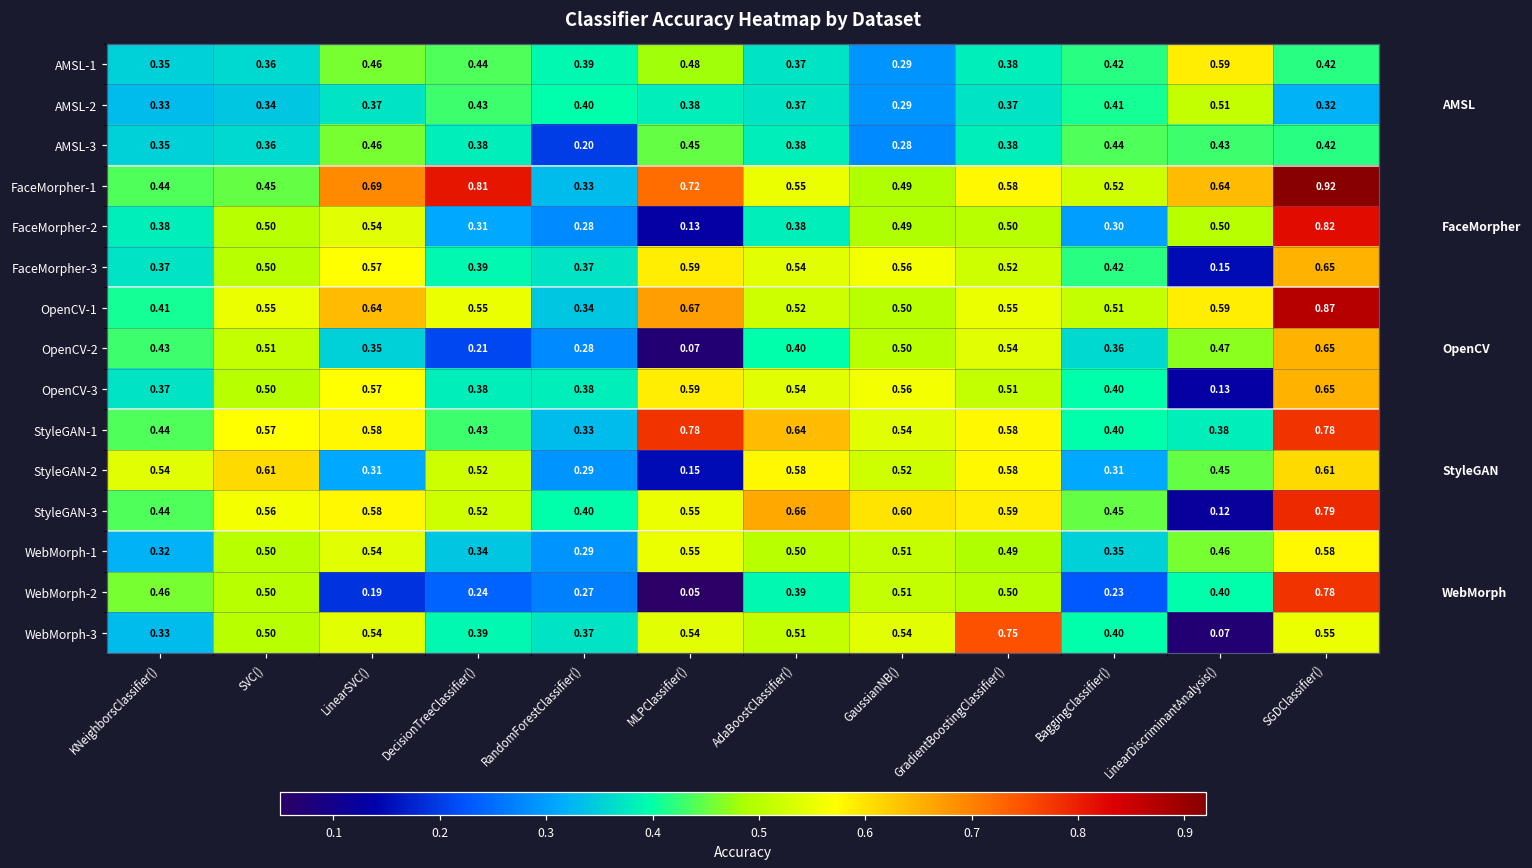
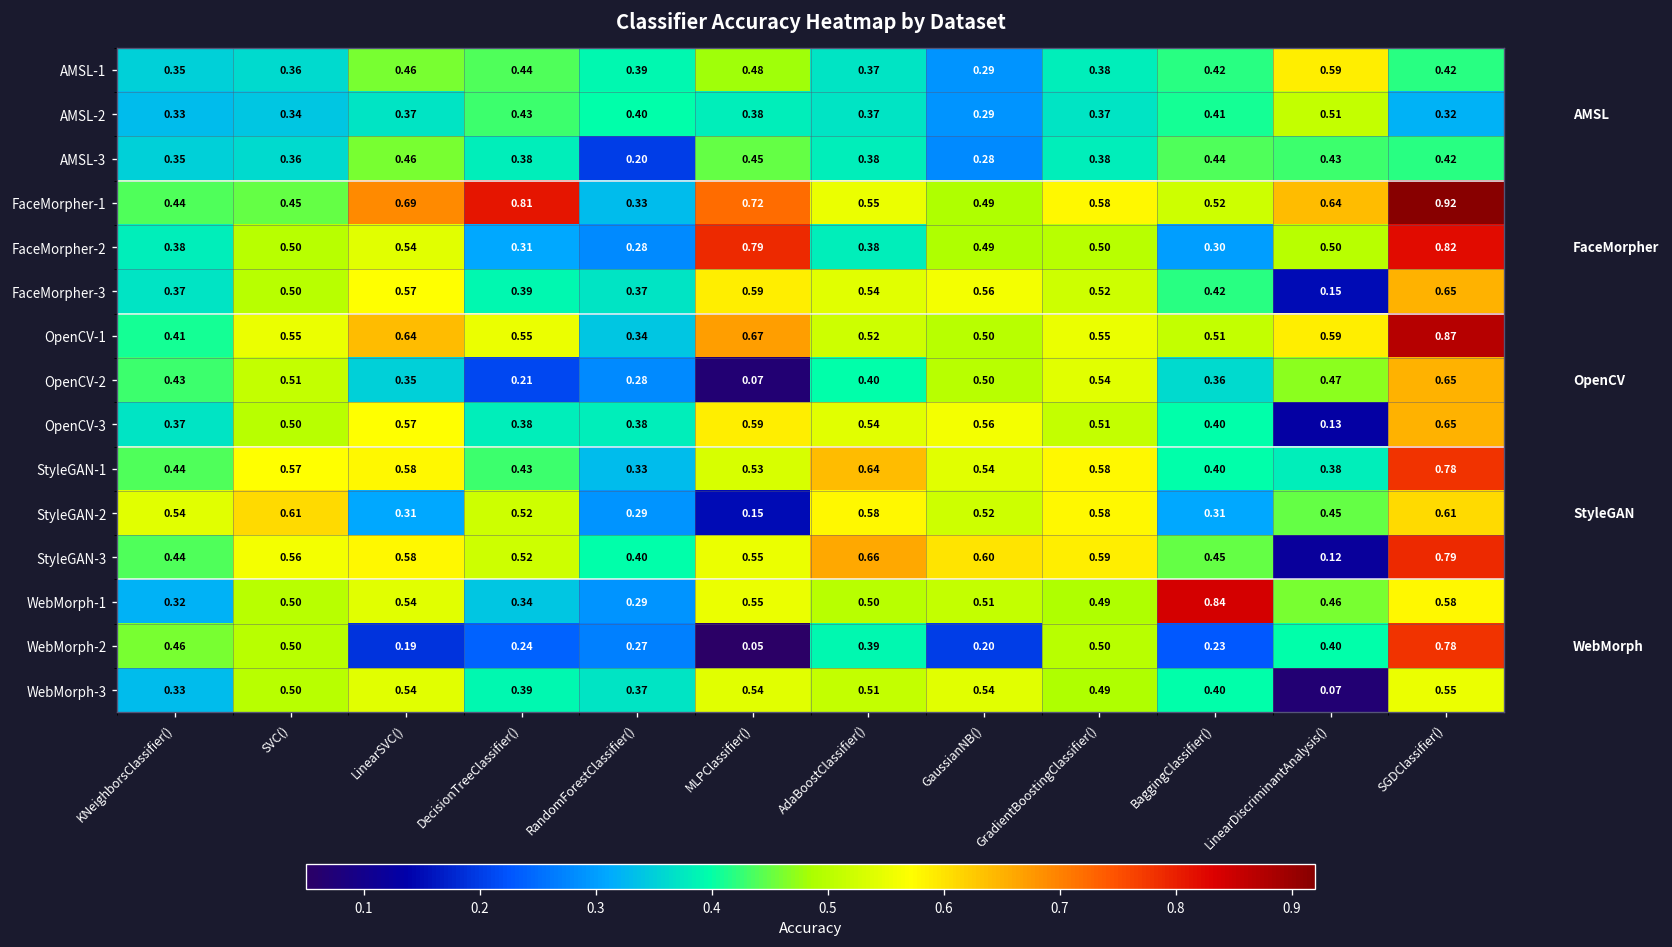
  {
    "AMSL-1": {
      "KNeighborsClassifier()": 0.35,
      "SVC()": 0.36,
      "LinearSVC()": 0.46,
      "DecisionTreeClassifier()": 0.44,
      "RandomForestClassifier()": 0.39,
      "MLPClassifier()": 0.48,
      "AdaBoostClassifier()": 0.37,
      "GaussianNB()": 0.29,
      "GradientBoostingClassifier()": 0.38,
      "BaggingClassifier()": 0.42,
      "LinearDiscriminantAnalysis()": 0.59,
      "SGDClassifier()": 0.42
    },
    "AMSL-2": {
      "KNeighborsClassifier()": 0.33,
      "SVC()": 0.34,
      "LinearSVC()": 0.37,
      "DecisionTreeClassifier()": 0.43,
      "RandomForestClassifier()": 0.40,
      "MLPClassifier()": 0.38,
      "AdaBoostClassifier()": 0.37,
      "GaussianNB()": 0.29,
      "GradientBoostingClassifier()": 0.37,
      "BaggingClassifier()": 0.41,
      "LinearDiscriminantAnalysis()": 0.51,
      "SGDClassifier()": 0.32
    },
    "AMSL-3": {
      "KNeighborsClassifier()": 0.35,
      "SVC()": 0.36,
      "LinearSVC()": 0.46,
      "DecisionTreeClassifier()": 0.38,
      "RandomForestClassifier()": 0.20,
      "MLPClassifier()": 0.45,
      "AdaBoostClassifier()": 0.38,
      "GaussianNB()": 0.28,
      "GradientBoostingClassifier()": 0.38,
      "BaggingClassifier()": 0.44,
      "LinearDiscriminantAnalysis()": 0.43,
      "SGDClassifier()": 0.42
    },
    "FaceMorpher-1": {
      "KNeighborsClassifier()": 0.44,
      "SVC()": 0.45,
      "LinearSVC()": 0.69,
      "DecisionTreeClassifier()": 0.81,
      "RandomForestClassifier()": 0.33,
      "MLPClassifier()": 0.72,
      "AdaBoostClassifier()": 0.55,
      "GaussianNB()": 0.49,
      "GradientBoostingClassifier()": 0.58,
      "BaggingClassifier()": 0.52,
      "LinearDiscriminantAnalysis()": 0.64,
      "SGDClassifier()": 0.92
    },
    "FaceMorpher-2": {
      "KNeighborsClassifier()": 0.38,
      "SVC()": 0.50,
      "LinearSVC()": 0.54,
      "DecisionTreeClassifier()": 0.31,
      "RandomForestClassifier()": 0.28,
-     "MLPClassifier()": 0.13,
+     "MLPClassifier()": 0.79,
      "AdaBoostClassifier()": 0.38,
      "GaussianNB()": 0.49,
      "GradientBoostingClassifier()": 0.50,
      "BaggingClassifier()": 0.30,
      "LinearDiscriminantAnalysis()": 0.50,
      "SGDClassifier()": 0.82
    },
    "FaceMorpher-3": {
      "KNeighborsClassifier()": 0.37,
      "SVC()": 0.50,
      "LinearSVC()": 0.57,
      "DecisionTreeClassifier()": 0.39,
      "RandomForestClassifier()": 0.37,
      "MLPClassifier()": 0.59,
      "AdaBoostClassifier()": 0.54,
      "GaussianNB()": 0.56,
      "GradientBoostingClassifier()": 0.52,
      "BaggingClassifier()": 0.42,
      "LinearDiscriminantAnalysis()": 0.15,
      "SGDClassifier()": 0.65
    },
    "OpenCV-1": {
      "KNeighborsClassifier()": 0.41,
      "SVC()": 0.55,
      "LinearSVC()": 0.64,
      "DecisionTreeClassifier()": 0.55,
      "RandomForestClassifier()": 0.34,
      "MLPClassifier()": 0.67,
      "AdaBoostClassifier()": 0.52,
      "GaussianNB()": 0.50,
      "GradientBoostingClassifier()": 0.55,
      "BaggingClassifier()": 0.51,
      "LinearDiscriminantAnalysis()": 0.59,
      "SGDClassifier()": 0.87
    },
    "OpenCV-2": {
      "KNeighborsClassifier()": 0.43,
      "SVC()": 0.51,
      "LinearSVC()": 0.35,
      "DecisionTreeClassifier()": 0.21,
      "RandomForestClassifier()": 0.28,
      "MLPClassifier()": 0.07,
      "AdaBoostClassifier()": 0.40,
      "GaussianNB()": 0.50,
      "GradientBoostingClassifier()": 0.54,
      "BaggingClassifier()": 0.36,
      "LinearDiscriminantAnalysis()": 0.47,
      "SGDClassifier()": 0.65
    },
    "OpenCV-3": {
      "KNeighborsClassifier()": 0.37,
      "SVC()": 0.50,
      "LinearSVC()": 0.57,
      "DecisionTreeClassifier()": 0.38,
      "RandomForestClassifier()": 0.38,
      "MLPClassifier()": 0.59,
      "AdaBoostClassifier()": 0.54,
      "GaussianNB()": 0.56,
      "GradientBoostingClassifier()": 0.51,
      "BaggingClassifier()": 0.40,
      "LinearDiscriminantAnalysis()": 0.13,
      "SGDClassifier()": 0.65
    },
    "StyleGAN-1": {
      "KNeighborsClassifier()": 0.44,
      "SVC()": 0.57,
      "LinearSVC()": 0.58,
      "DecisionTreeClassifier()": 0.43,
      "RandomForestClassifier()": 0.33,
-     "MLPClassifier()": 0.78,
+     "MLPClassifier()": 0.53,
      "AdaBoostClassifier()": 0.64,
      "GaussianNB()": 0.54,
      "GradientBoostingClassifier()": 0.58,
      "BaggingClassifier()": 0.40,
      "LinearDiscriminantAnalysis()": 0.38,
      "SGDClassifier()": 0.78
    },
    "StyleGAN-2": {
      "KNeighborsClassifier()": 0.54,
      "SVC()": 0.61,
      "LinearSVC()": 0.31,
      "DecisionTreeClassifier()": 0.52,
      "RandomForestClassifier()": 0.29,
      "MLPClassifier()": 0.15,
      "AdaBoostClassifier()": 0.58,
      "GaussianNB()": 0.52,
      "GradientBoostingClassifier()": 0.58,
      "BaggingClassifier()": 0.31,
      "LinearDiscriminantAnalysis()": 0.45,
      "SGDClassifier()": 0.61
    },
    "StyleGAN-3": {
      "KNeighborsClassifier()": 0.44,
      "SVC()": 0.56,
      "LinearSVC()": 0.58,
      "DecisionTreeClassifier()": 0.52,
      "RandomForestClassifier()": 0.40,
      "MLPClassifier()": 0.55,
      "AdaBoostClassifier()": 0.66,
      "GaussianNB()": 0.60,
      "GradientBoostingClassifier()": 0.59,
      "BaggingClassifier()": 0.45,
      "LinearDiscriminantAnalysis()": 0.12,
      "SGDClassifier()": 0.79
    },
    "WebMorph-1": {
      "KNeighborsClassifier()": 0.32,
      "SVC()": 0.50,
      "LinearSVC()": 0.54,
      "DecisionTreeClassifier()": 0.34,
      "RandomForestClassifier()": 0.29,
      "MLPClassifier()": 0.55,
      "AdaBoostClassifier()": 0.50,
      "GaussianNB()": 0.51,
      "GradientBoostingClassifier()": 0.49,
-     "BaggingClassifier()": 0.35,
+     "BaggingClassifier()": 0.84,
      "LinearDiscriminantAnalysis()": 0.46,
      "SGDClassifier()": 0.58
    },
    "WebMorph-2": {
      "KNeighborsClassifier()": 0.46,
      "SVC()": 0.50,
      "LinearSVC()": 0.19,
      "DecisionTreeClassifier()": 0.24,
      "RandomForestClassifier()": 0.27,
      "MLPClassifier()": 0.05,
      "AdaBoostClassifier()": 0.39,
-     "GaussianNB()": 0.51,
+     "GaussianNB()": 0.20,
      "GradientBoostingClassifier()": 0.50,
      "BaggingClassifier()": 0.23,
      "LinearDiscriminantAnalysis()": 0.40,
      "SGDClassifier()": 0.78
    },
    "WebMorph-3": {
      "KNeighborsClassifier()": 0.33,
      "SVC()": 0.50,
      "LinearSVC()": 0.54,
      "DecisionTreeClassifier()": 0.39,
      "RandomForestClassifier()": 0.37,
      "MLPClassifier()": 0.54,
      "AdaBoostClassifier()": 0.51,
      "GaussianNB()": 0.54,
-     "GradientBoostingClassifier()": 0.75,
+     "GradientBoostingClassifier()": 0.49,
      "BaggingClassifier()": 0.40,
      "LinearDiscriminantAnalysis()": 0.07,
      "SGDClassifier()": 0.55
    }
  }
